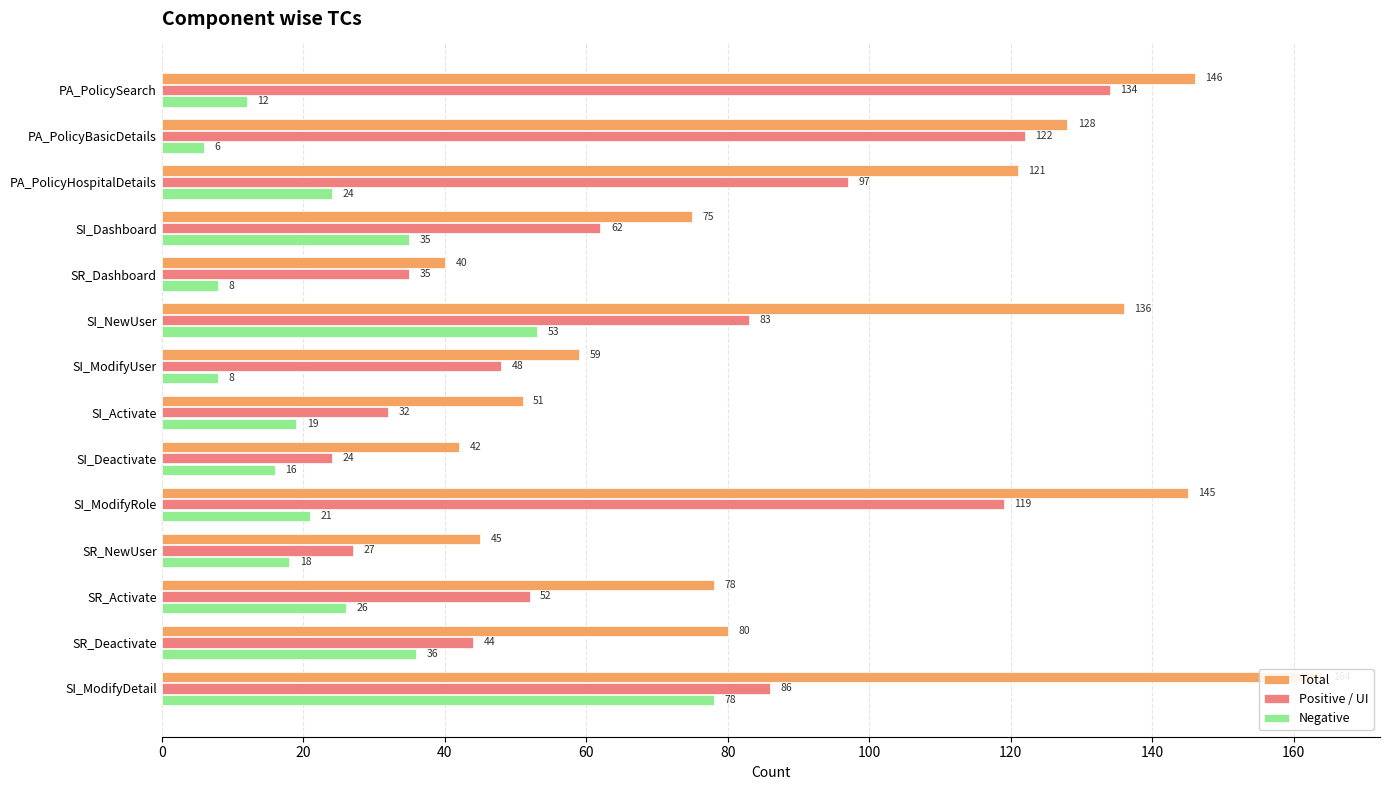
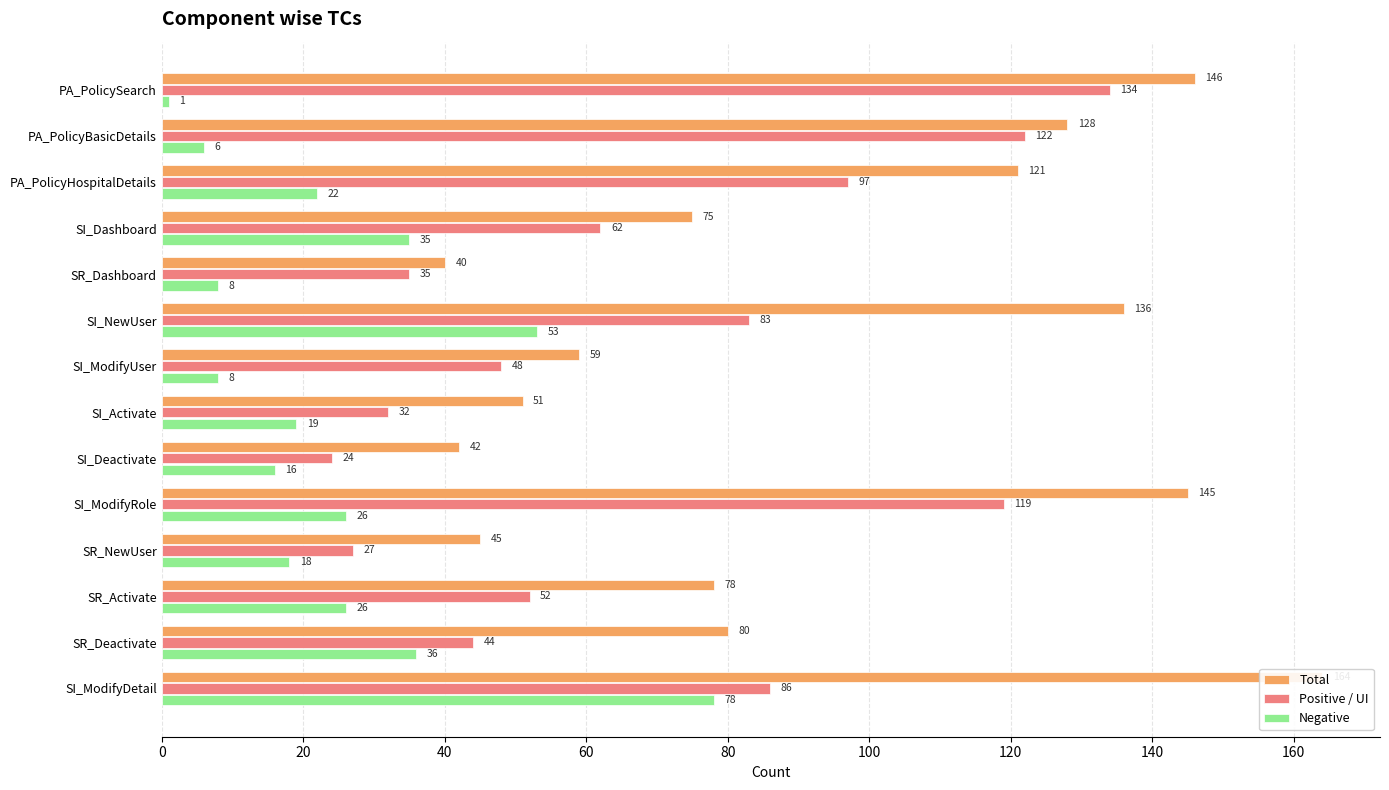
  {
    "Negative": {
-     "PA_PolicySearch": 12,
+     "PA_PolicySearch": 1,
      "PA_PolicyBasicDetails": 6,
-     "PA_PolicyHospitalDetails": 24,
+     "PA_PolicyHospitalDetails": 22,
      "SI_Dashboard": 35,
      "SR_Dashboard": 8,
      "SI_NewUser": 53,
      "SI_ModifyUser": 8,
      "SI_Activate": 19,
      "SI_Deactivate": 16,
-     "SI_ModifyRole": 21,
+     "SI_ModifyRole": 26,
      "SR_NewUser": 18,
      "SR_Activate": 26,
      "SR_Deactivate": 36,
      "SI_ModifyDetail": 78
    }
  }
